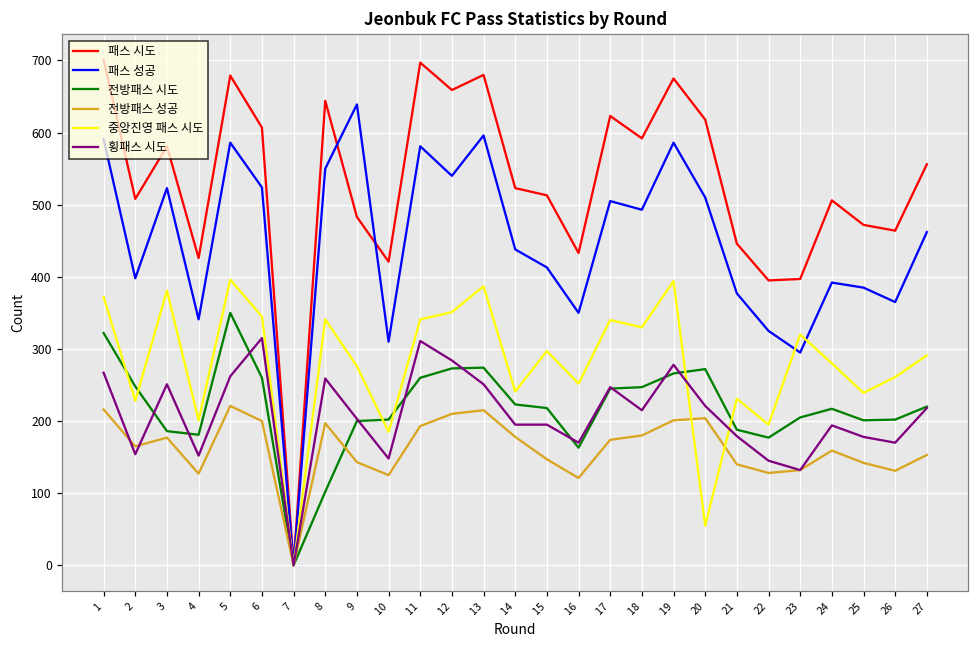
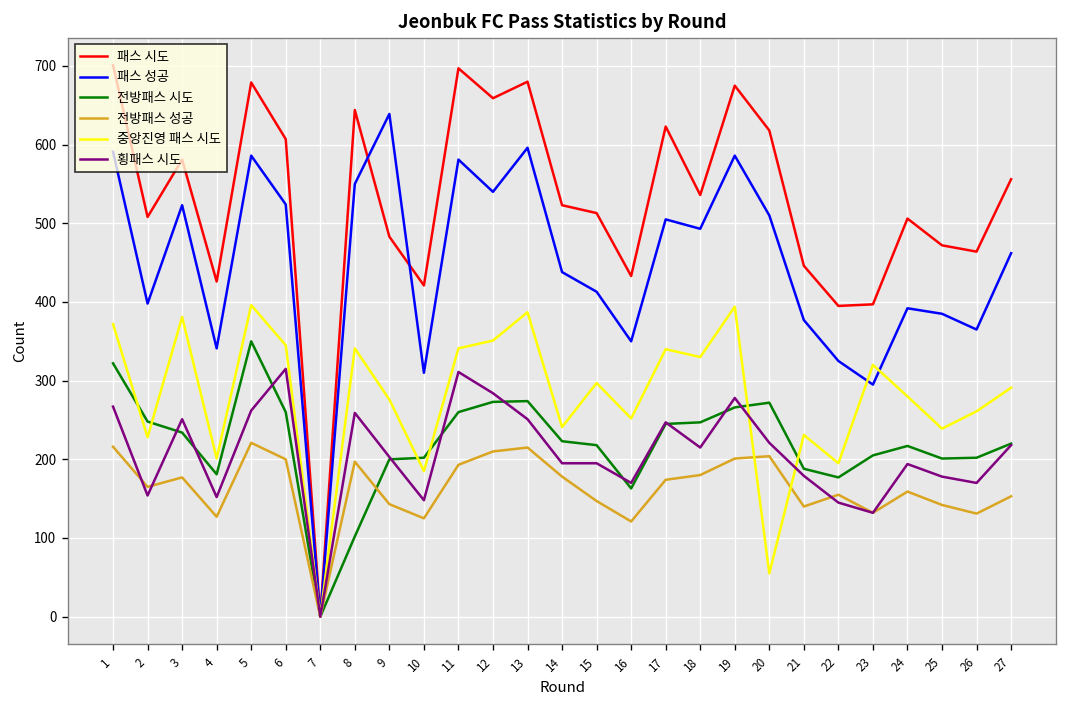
  {
    "패스 시도": {
      "2": 510,
      "4": 430,
      "5": 680,
      "6": 610,
      "8": 640,
      "9": 480,
      "10": 420,
      "11": 700,
      "12": 660,
      "13": 680,
      "14": 520,
      "15": 510,
      "16": 430,
      "17": 620,
-     "18": 590,
+     "18": 540,
      "19": 680,
      "20": 620,
      "21": 450,
      "22": 400,
      "23": 400,
      "24": 510,
      "25": 470,
      "26": 460,
      "27": 560
    },
    "패스 성공": {
      "2": 400,
      "3": 520,
      "4": 340,
      "5": 590,
      "6": 520,
      "8": 550,
      "9": 640,
      "10": 310,
      "11": 580,
      "12": 540,
      "13": 600,
      "14": 440,
      "15": 410,
      "16": 350,
      "17": 510,
      "18": 490,
      "19": 590,
      "20": 510,
      "21": 380,
      "22": 330,
      "23": 300,
      "24": 390,
      "25": 390,
      "26": 370,
      "27": 460
    },
    "전방패스 시도": {
      "1": 320,
      "2": 250,
-     "3": 190,
+     "3": 230,
      "4": 180,
      "5": 350,
      "6": 260,
      "8": 100,
      "10": 200,
      "11": 260,
      "12": 270,
      "13": 270,
      "14": 220,
      "15": 220,
      "16": 160,
      "18": 250,
      "19": 270,
      "20": 270,
      "21": 190,
      "22": 180,
      "23": 210,
      "24": 220,
      "25": 200,
      "26": 200
    },
    "전방패스 성공": {
      "1": 220,
      "2": 170,
      "3": 180,
      "4": 130,
      "5": 220,
      "6": 200,
      "8": 200,
      "9": 140,
      "10": 130,
      "11": 190,
      "12": 210,
      "13": 220,
      "14": 180,
      "15": 150,
      "16": 120,
      "17": 170,
      "18": 180,
      "19": 200,
      "20": 200,
      "21": 140,
-     "22": 130,
+     "22": 160,
      "24": 160,
      "25": 140,
      "26": 130,
      "27": 150
    },
    "중앙진영 패스 시도": {
      "1": 370,
      "2": 230,
      "3": 380,
      "4": 200,
      "5": 400,
      "6": 350,
      "8": 340,
      "9": 280,
      "10": 190,
      "11": 340,
      "12": 350,
      "13": 390,
      "14": 240,
      "15": 300,
      "16": 250,
      "17": 340,
      "18": 330,
      "19": 390,
      "20": 60,
      "21": 230,
      "22": 200,
      "23": 320,
      "24": 280,
      "25": 240,
      "26": 260,
      "27": 290
    },
    "횡패스 시도": {
      "1": 270,
      "2": 150,
      "3": 250,
      "4": 150,
      "5": 260,
      "6": 320,
      "8": 260,
      "10": 150,
      "11": 310,
      "12": 280,
      "13": 250,
      "14": 200,
      "15": 200,
      "16": 170,
      "18": 220,
      "19": 280,
      "20": 220,
      "21": 180,
      "22": 150,
      "24": 190,
      "25": 180,
      "26": 170
    }
  }
